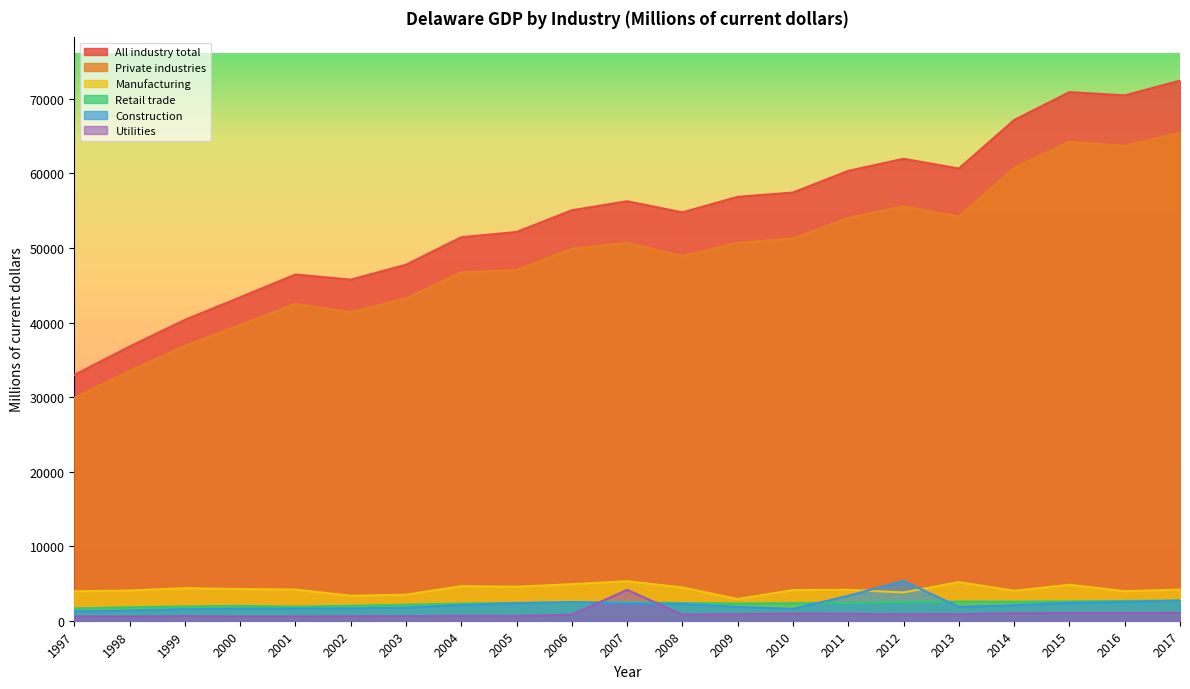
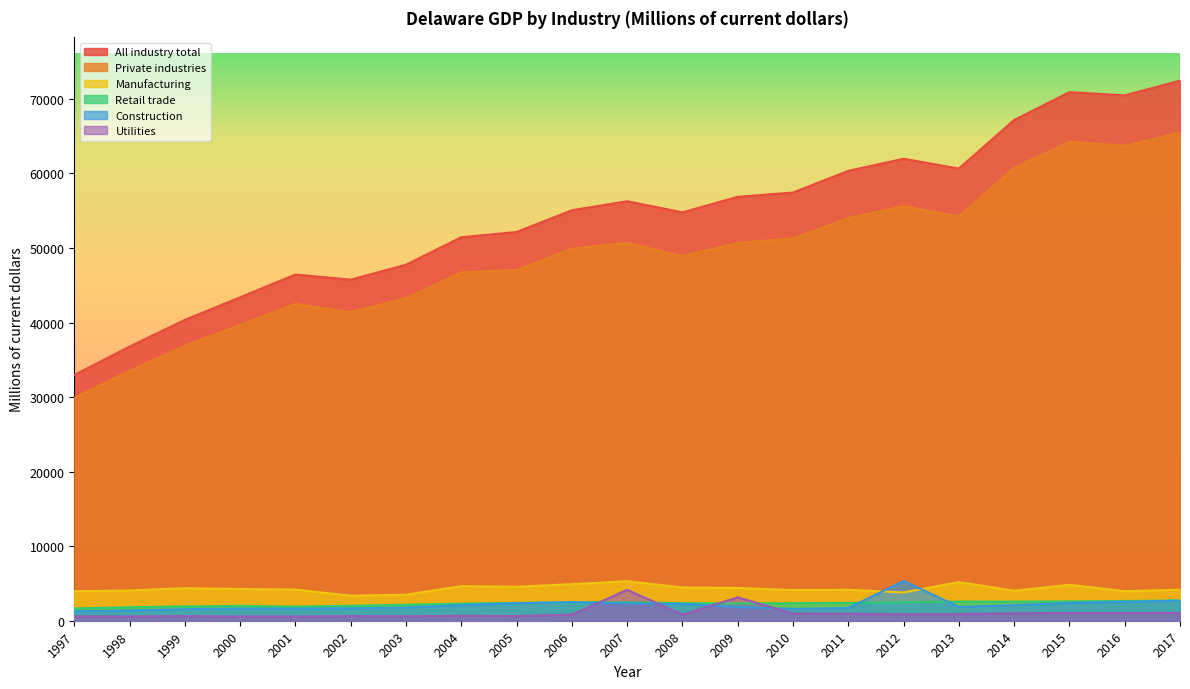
  {
    "Manufacturing": {
      "1997": 4000,
      "1998": 4000,
      "1999": 4000,
      "2000": 4000,
      "2001": 4000,
      "2002": 3000,
      "2003": 3000,
      "2004": 5000,
      "2005": 5000,
      "2006": 5000,
      "2007": 5000,
      "2008": 4000,
-     "2009": 3000,
+     "2009": 4000,
      "2010": 4000,
      "2011": 4000,
      "2012": 4000,
      "2013": 5000,
      "2014": 4000,
      "2015": 5000,
      "2016": 4000,
      "2017": 4000
    },
    "Retail trade": {
      "1997": 2000,
      "1998": 2000,
      "1999": 2000,
      "2000": 2000,
      "2003": 2000,
      "2009": 2000,
      "2010": 2000,
      "2011": 2000,
      "2012": 2000,
      "2013": 3000,
      "2014": 3000
    },
    "Construction": {
      "1997": 1000,
      "1998": 1000,
      "1999": 2000,
      "2000": 2000,
      "2003": 2000,
      "2009": 2000,
      "2010": 2000,
-     "2011": 3000,
+     "2011": 2000,
      "2012": 5000,
      "2013": 2000,
      "2014": 2000
    },
    "Utilities": {
      "1997": 1000,
      "1998": 1000,
      "1999": 1000,
      "2000": 1000,
      "2001": 1000,
      "2002": 1000,
      "2003": 1000,
      "2004": 1000,
      "2005": 1000,
      "2006": 1000,
      "2007": 4000,
      "2008": 1000,
-     "2009": 1000,
+     "2009": 3000,
      "2010": 1000,
      "2011": 1000,
      "2012": 1000,
      "2013": 1000,
      "2014": 1000,
      "2015": 1000,
      "2016": 1000,
      "2017": 1000
    }
  }
